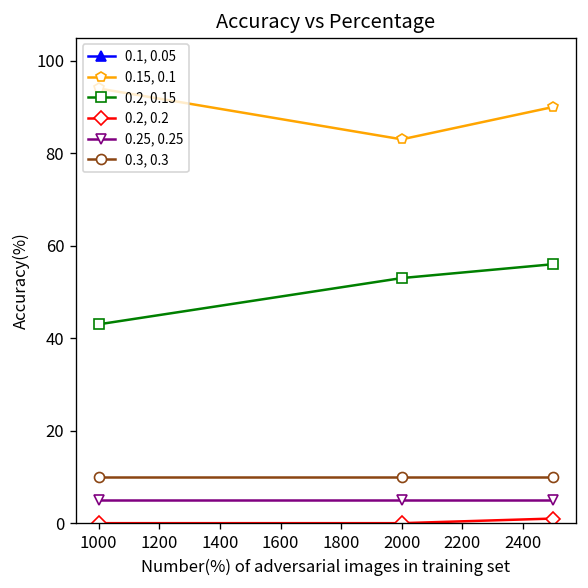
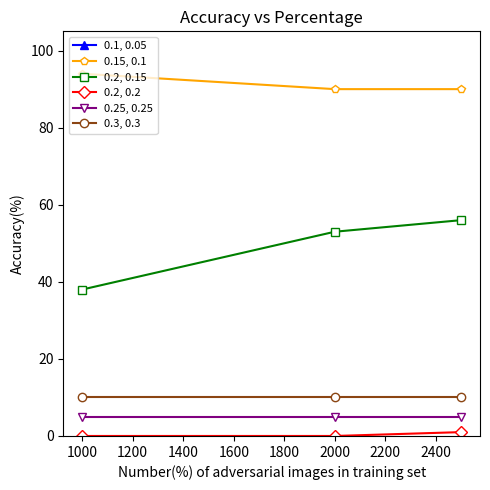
  {
    "0.15, 0.1": {
-     "2000": 83
+     "2000": 90
    },
    "0.2, 0.15": {
-     "1000": 43,
+     "1000": 38,
      "2000": 53
    },
    "0.2, 0.2": {
      "1000": 0,
      "2000": 0
    },
    "0.25, 0.25": {
      "1000": 5,
      "2000": 5
    },
    "0.3, 0.3": {
      "1000": 10,
      "2000": 10
    }
  }
